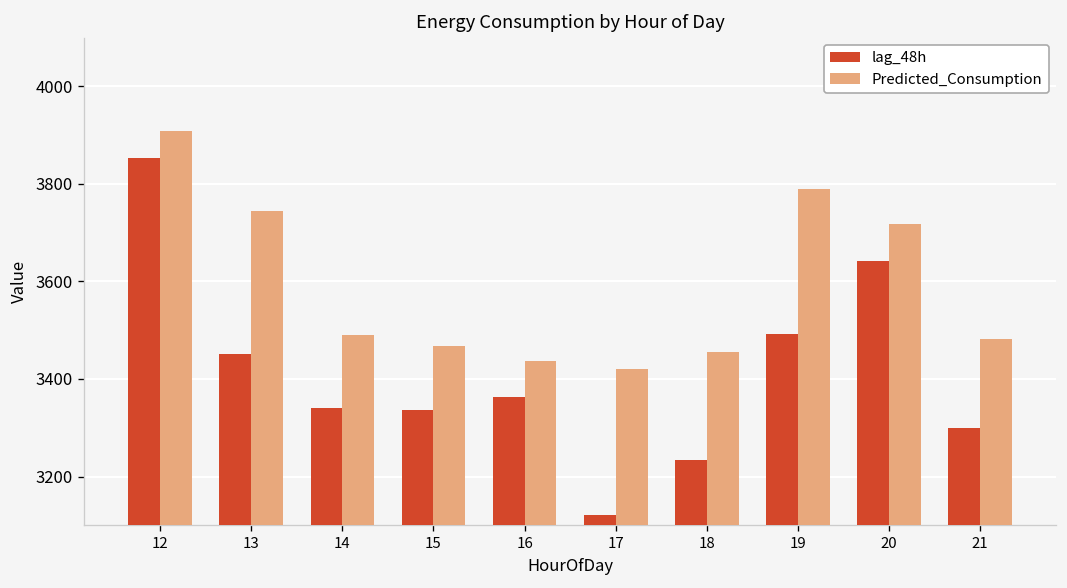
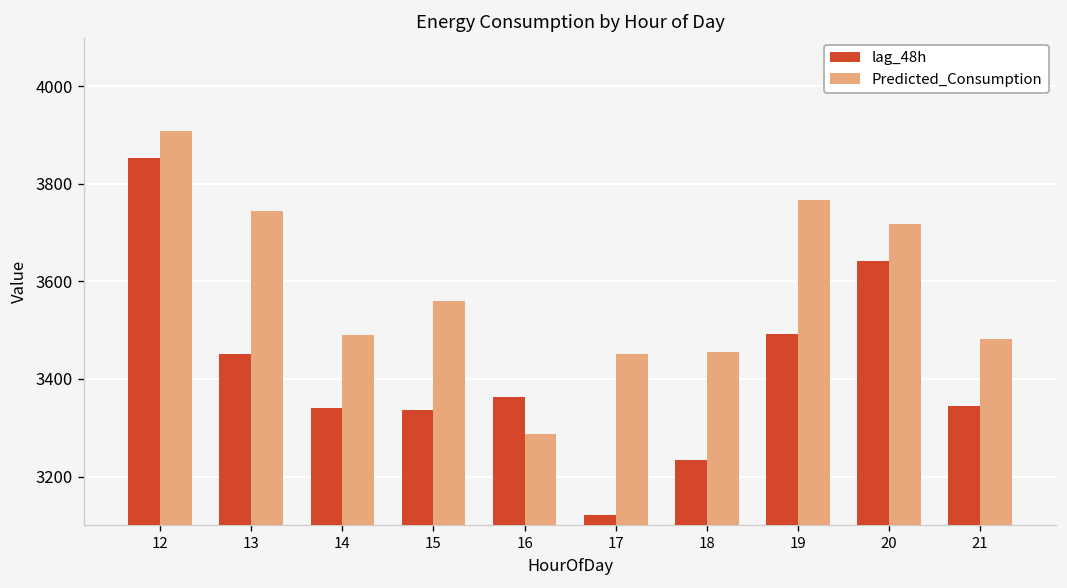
  {
    "lag_48h": {
      "12": 3850,
      "13": 3450,
      "14": 3340,
      "15": 3340,
      "16": 3360,
      "17": 3120,
      "18": 3230,
      "19": 3490,
      "20": 3640,
-     "21": 3300
+     "21": 3350
    },
    "Predicted_Consumption": {
      "12": 3910,
      "13": 3740,
      "14": 3490,
-     "15": 3470,
-     "16": 3440,
-     "17": 3420,
+     "15": 3560,
+     "16": 3290,
+     "17": 3450,
      "18": 3450,
-     "19": 3790,
+     "19": 3770,
      "20": 3720,
      "21": 3480
    }
  }
